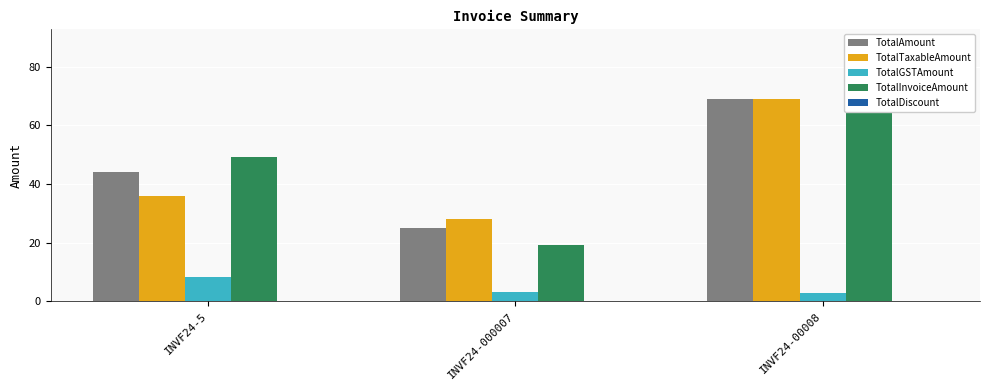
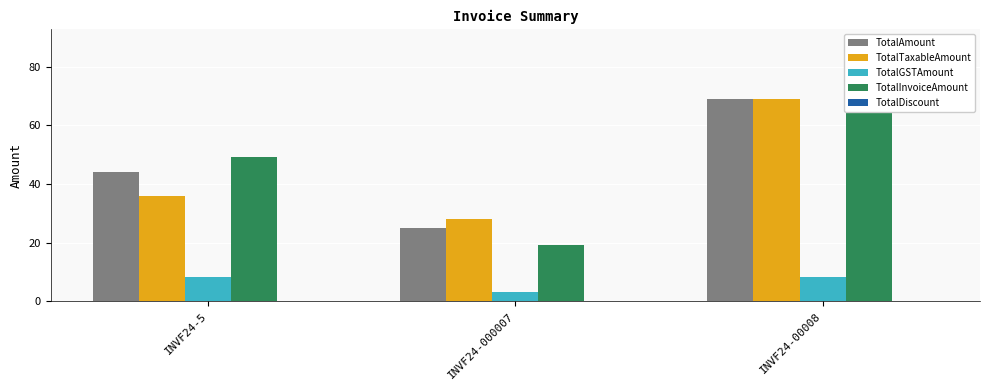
  {
    "TotalAmount": {
      "INVF24-5": 44,
      "INVF24-000007": 25,
      "INVF24-00008": 69
    },
    "TotalTaxableAmount": {
      "INVF24-5": 36,
      "INVF24-000007": 28,
      "INVF24-00008": 69
    },
    "TotalGSTAmount": {
      "INVF24-5": 8,
      "INVF24-000007": 3,
-     "INVF24-00008": 3
+     "INVF24-00008": 8
    },
    "TotalInvoiceAmount": {
      "INVF24-5": 49,
      "INVF24-000007": 19
    },
    "TotalDiscount": {
      "INVF24-5": 0,
      "INVF24-000007": 0,
      "INVF24-00008": 0
    }
  }
